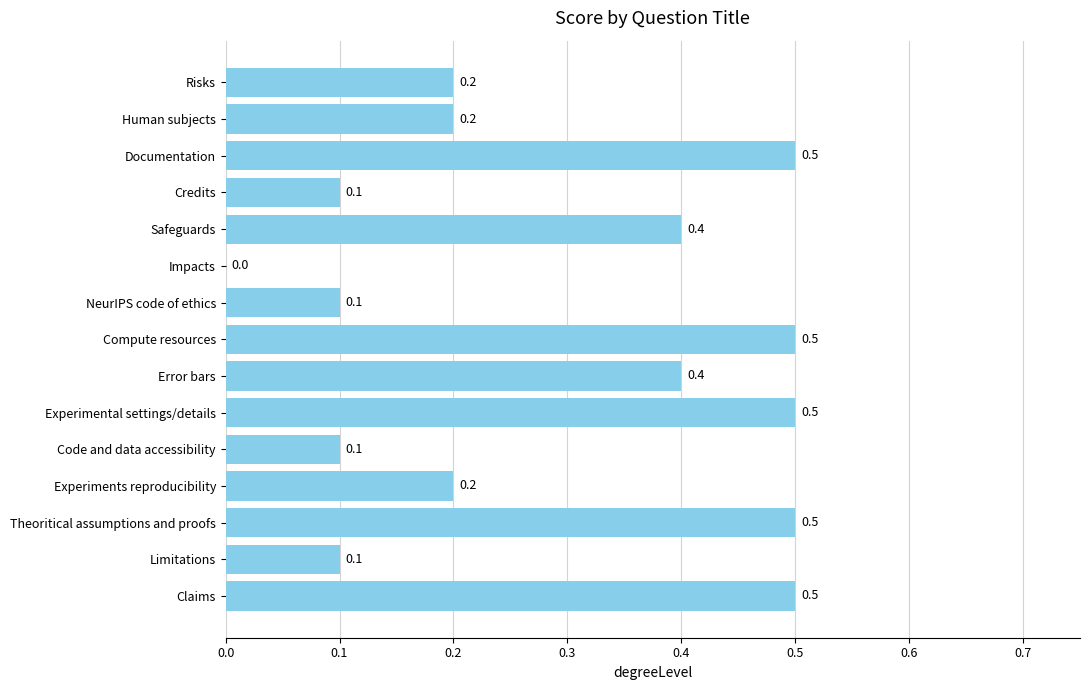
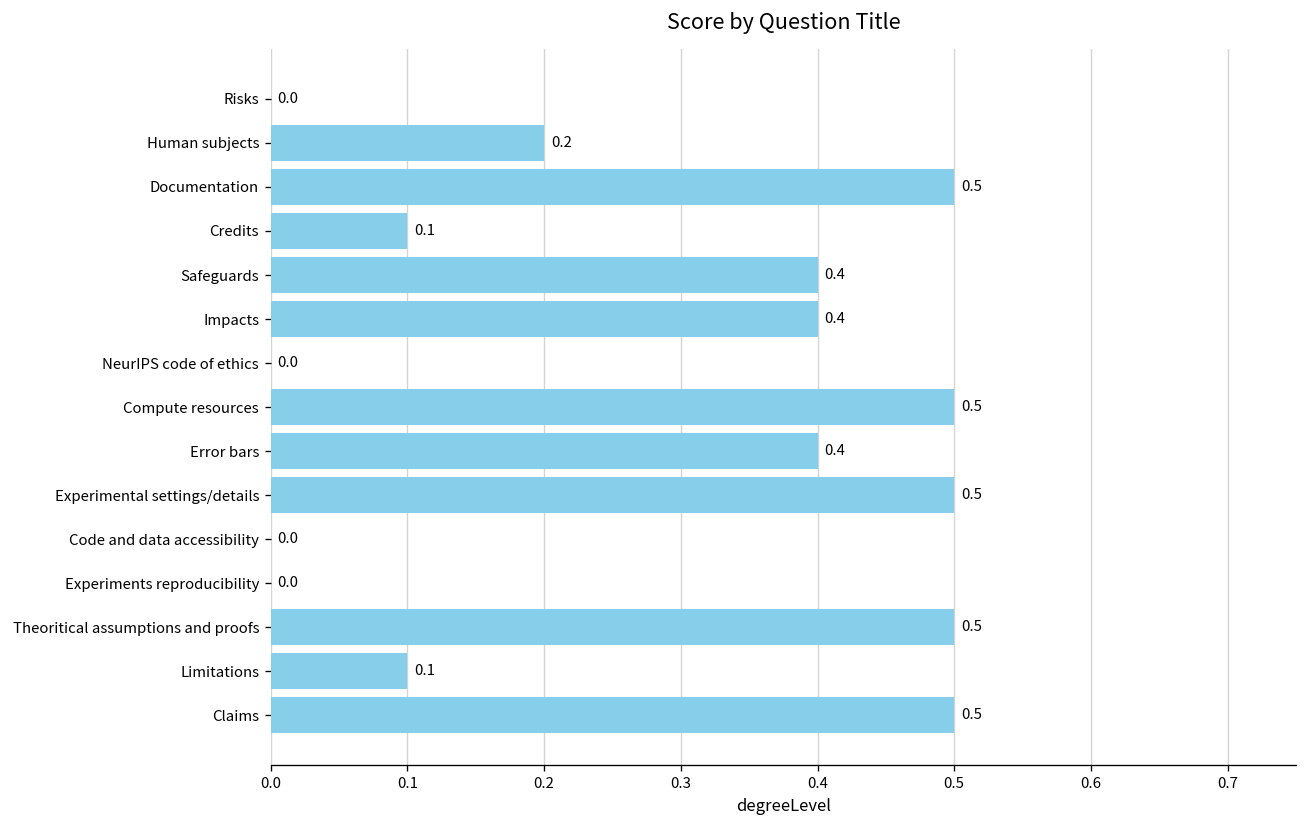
  {
-   "Risks": 0.2,
+   "Risks": 0.0,
    "Human subjects": 0.2,
    "Documentation": 0.5,
    "Credits": 0.1,
    "Safeguards": 0.4,
-   "Impacts": 0.0,
-   "NeurIPS code of ethics": 0.1,
+   "Impacts": 0.4,
+   "NeurIPS code of ethics": 0.0,
    "Compute resources": 0.5,
    "Error bars": 0.4,
    "Experimental settings/details": 0.5,
-   "Code and data accessibility": 0.1,
-   "Experiments reproducibility": 0.2,
+   "Code and data accessibility": 0.0,
+   "Experiments reproducibility": 0.0,
    "Theoritical assumptions and proofs": 0.5,
    "Limitations": 0.1,
    "Claims": 0.5
  }
